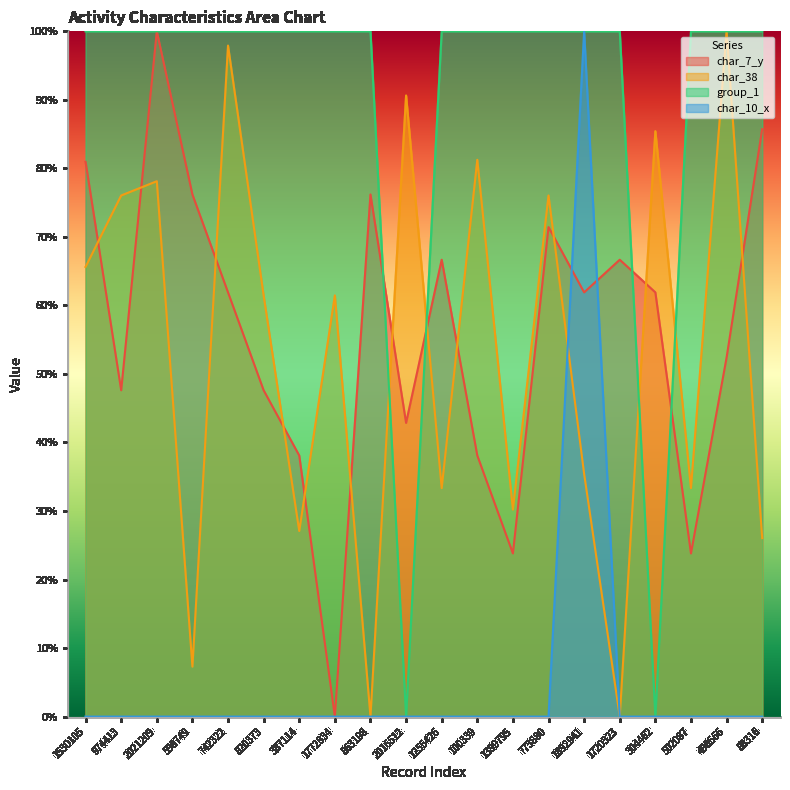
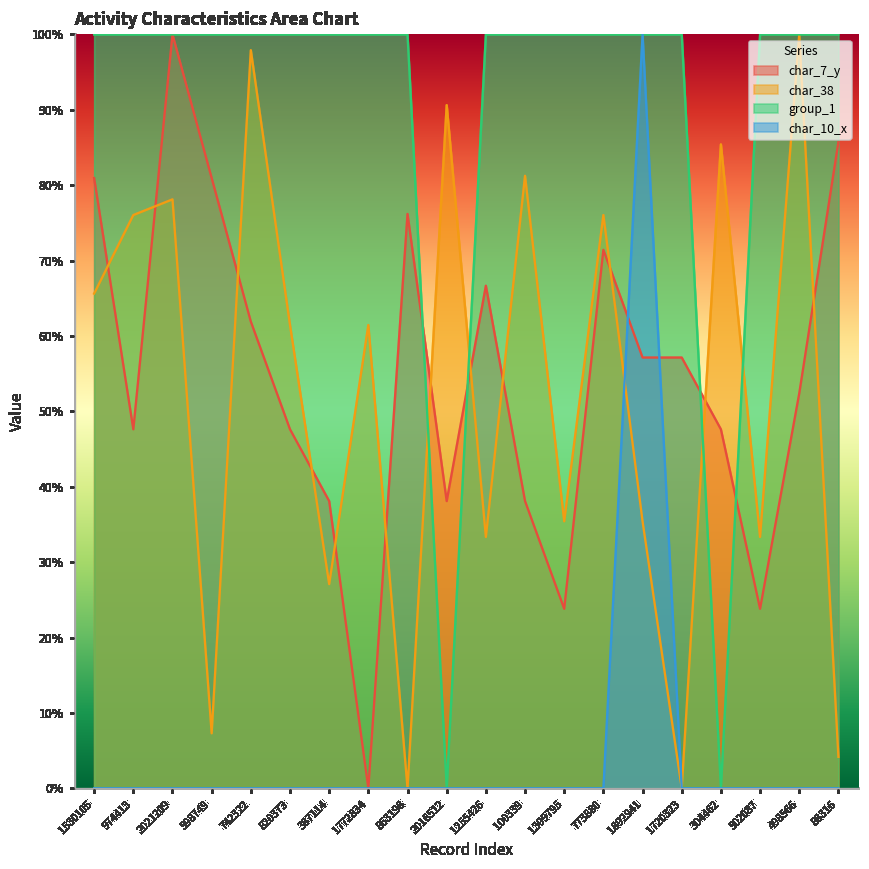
  {
    "char_7_y": {
      "1530105": "81%",
      "974413": "48%",
-     "598749": "76%",
+     "598749": "81%",
      "742322": "62%",
      "820373": "48%",
      "387114": "38%",
      "863198": "76%",
-     "2016512": "43%",
+     "2016512": "38%",
      "1255426": "67%",
      "100339": "38%",
      "1399795": "24%",
      "773880": "71%",
-     "1892941": "62%",
-     "1720323": "67%",
-     "304462": "62%",
+     "1892941": "57%",
+     "1720323": "57%",
+     "304462": "48%",
      "502087": "24%",
      "498566": "52%",
      "88316": "86%"
    },
    "char_38": {
      "1530105": "66%",
      "974413": "76%",
      "2021209": "78%",
      "598749": "7%",
      "742322": "98%",
      "820373": "61%",
      "387114": "27%",
      "1772834": "61%",
      "2016512": "91%",
      "1255426": "33%",
      "100339": "81%",
-     "1399795": "30%",
+     "1399795": "35%",
      "773880": "76%",
      "1892941": "35%",
      "304462": "85%",
      "502087": "33%",
-     "88316": "26%"
+     "88316": "4%"
    },
    "group_1": {
      "1530105": "100%",
      "974413": "100%",
      "598749": "100%",
      "742322": "100%",
      "820373": "100%",
      "387114": "100%",
      "1772834": "100%",
      "863198": "100%",
      "1255426": "100%",
      "100339": "100%",
      "1399795": "100%",
      "773880": "100%",
      "1720323": "100%",
      "502087": "100%",
      "88316": "100%"
    },
    "char_10_x": {
      "1530105": "0%",
      "974413": "0%",
      "2021209": "0%",
      "598749": "0%",
      "742322": "0%",
      "820373": "0%",
      "387114": "0%",
      "1255426": "0%",
      "100339": "0%",
      "1399795": "0%",
      "773880": "0%",
      "502087": "0%",
      "498566": "0%",
      "88316": "0%"
    }
  }
